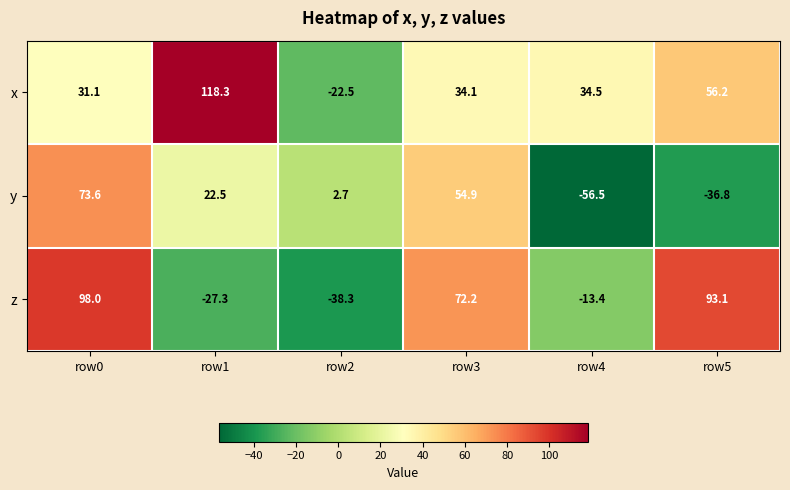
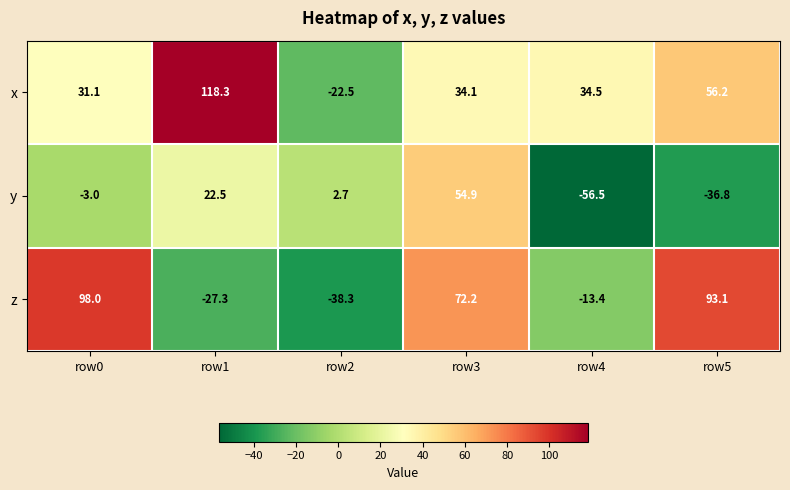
  {
    "x": {
      "row0": 31.1,
      "row1": 118.3,
      "row2": -22.5,
      "row3": 34.1,
      "row4": 34.5,
      "row5": 56.2
    },
    "y": {
-     "row0": 73.6,
+     "row0": -3.0,
      "row1": 22.5,
      "row2": 2.7,
      "row3": 54.9,
      "row4": -56.5,
      "row5": -36.8
    },
    "z": {
      "row0": 98.0,
      "row1": -27.3,
      "row2": -38.3,
      "row3": 72.2,
      "row4": -13.4,
      "row5": 93.1
    }
  }
